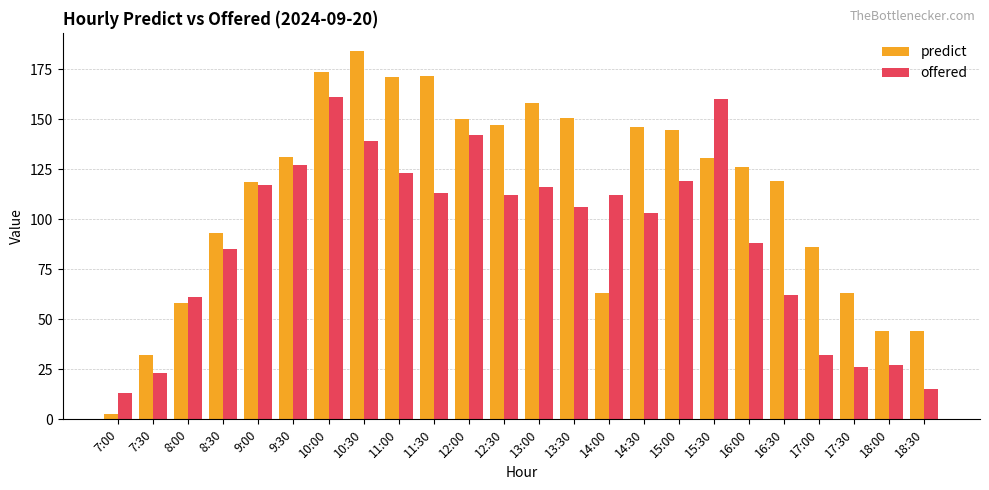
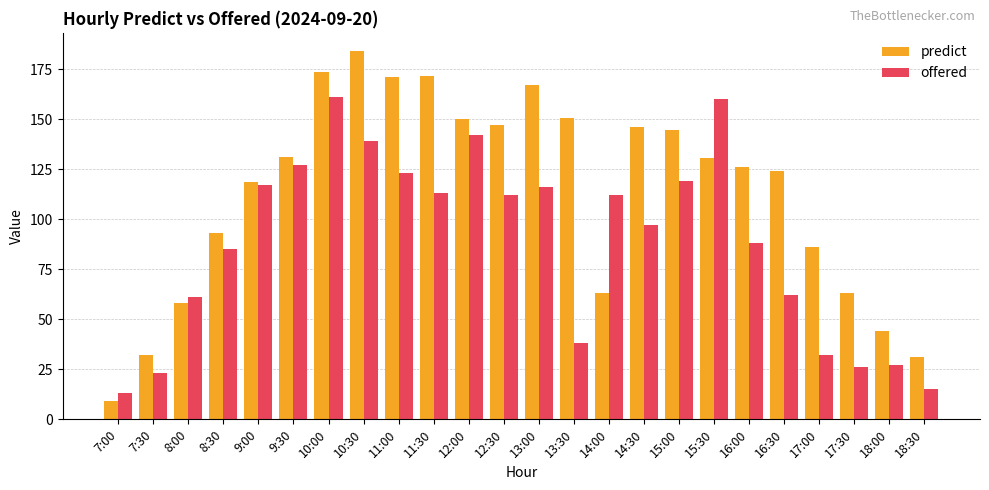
  {
    "predict": {
-     "7:00": 3,
+     "7:00": 9,
      "7:30": 32,
      "8:00": 58,
      "8:30": 93,
      "9:00": 119,
      "9:30": 131,
      "10:00": 174,
      "10:30": 184,
      "11:00": 171,
      "11:30": 172,
      "12:00": 150,
      "12:30": 147,
-     "13:00": 158,
+     "13:00": 167,
      "13:30": 151,
      "14:00": 63,
      "14:30": 146,
      "15:00": 145,
      "15:30": 131,
      "16:00": 126,
-     "16:30": 119,
+     "16:30": 124,
      "17:00": 86,
      "17:30": 63,
      "18:00": 44,
-     "18:30": 44
+     "18:30": 31
    },
    "offered": {
      "7:00": 13,
      "7:30": 23,
      "8:00": 61,
      "8:30": 85,
      "9:00": 117,
      "9:30": 127,
      "10:00": 161,
      "10:30": 139,
      "11:00": 123,
      "11:30": 113,
      "12:00": 142,
      "12:30": 112,
      "13:00": 116,
-     "13:30": 106,
+     "13:30": 38,
      "14:00": 112,
-     "14:30": 103,
+     "14:30": 97,
      "15:00": 119,
      "15:30": 160,
      "16:00": 88,
      "16:30": 62,
      "17:00": 32,
      "17:30": 26,
      "18:00": 27,
      "18:30": 15
    }
  }
